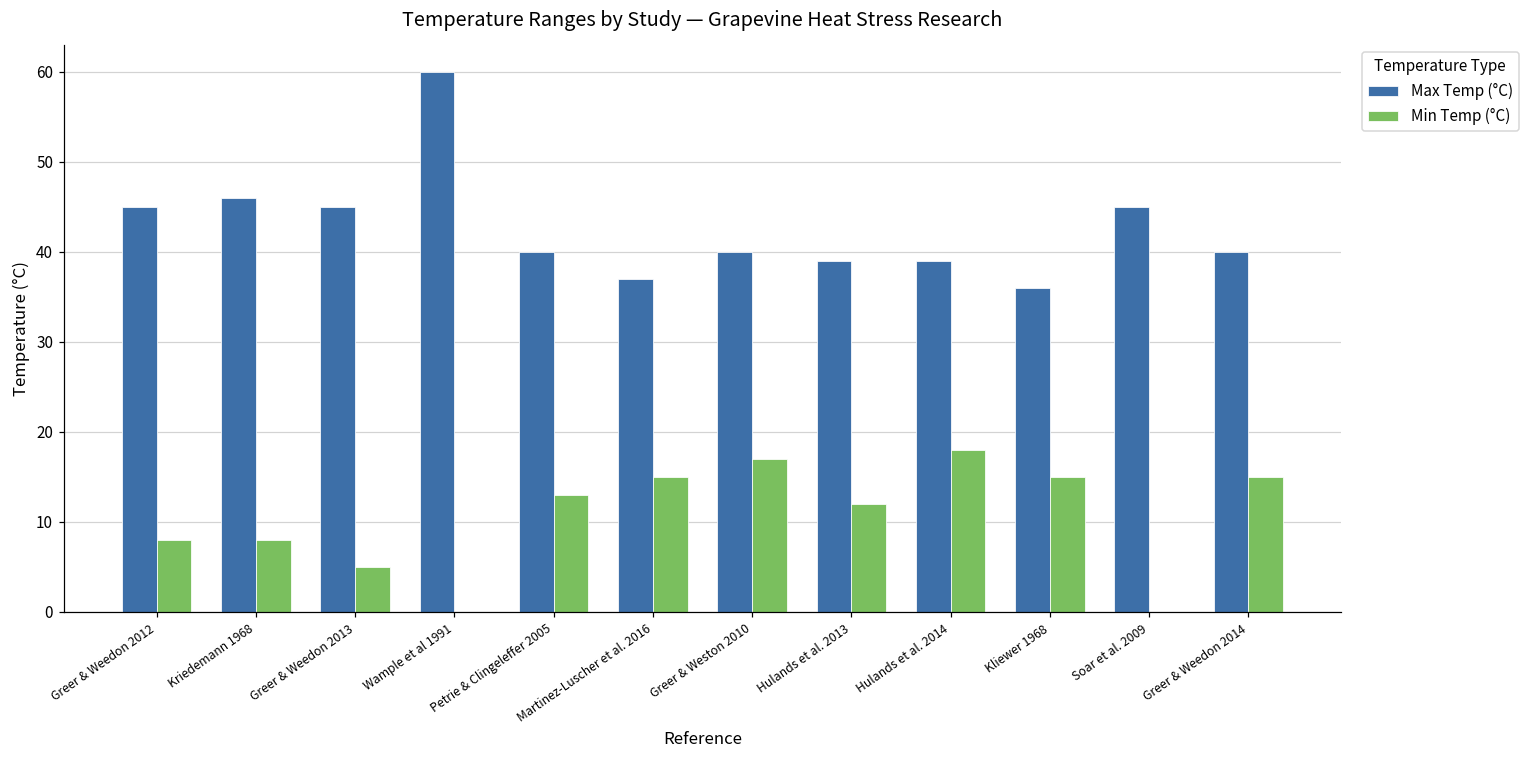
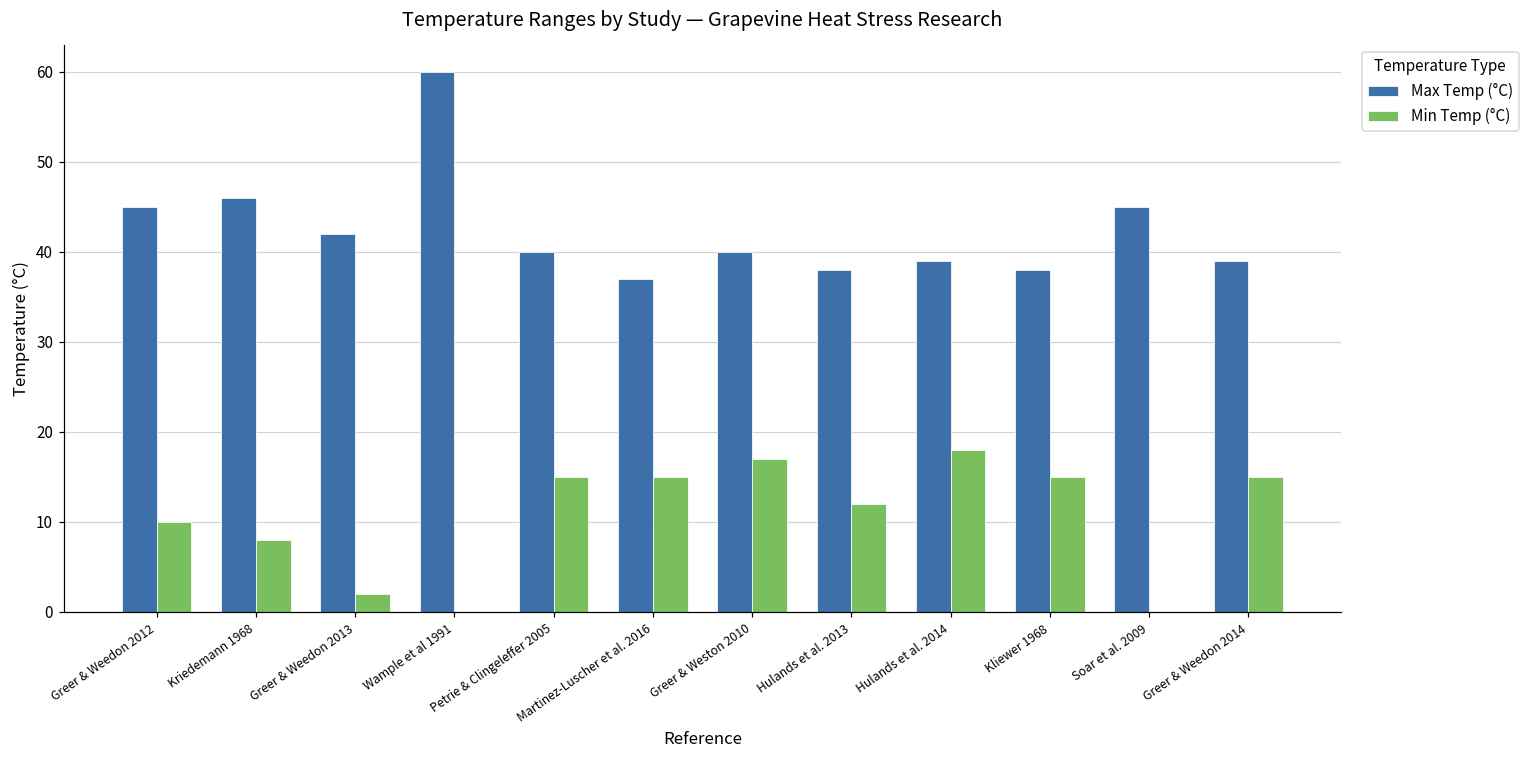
  {
    "Max Temp (°C)": {
      "Greer & Weedon 2012": 45,
      "Kriedemann 1968": 46,
-     "Greer & Weedon 2013": 45,
+     "Greer & Weedon 2013": 42,
      "Wample et al 1991": 60,
      "Petrie & Clingeleffer 2005": 40,
      "Martinez-Luscher et al. 2016": 37,
      "Greer & Weston 2010": 40,
-     "Hulands et al. 2013": 39,
+     "Hulands et al. 2013": 38,
      "Hulands et al. 2014": 39,
-     "Kliewer 1968": 36,
+     "Kliewer 1968": 38,
      "Soar et al. 2009": 45,
-     "Greer & Weedon 2014": 40
+     "Greer & Weedon 2014": 39
    },
    "Min Temp (°C)": {
-     "Greer & Weedon 2012": 8,
+     "Greer & Weedon 2012": 10,
      "Kriedemann 1968": 8,
-     "Greer & Weedon 2013": 5,
+     "Greer & Weedon 2013": 2,
      "Wample et al 1991": 0,
-     "Petrie & Clingeleffer 2005": 13,
+     "Petrie & Clingeleffer 2005": 15,
      "Martinez-Luscher et al. 2016": 15,
      "Greer & Weston 2010": 17,
      "Hulands et al. 2013": 12,
      "Hulands et al. 2014": 18,
      "Kliewer 1968": 15,
      "Soar et al. 2009": 0,
      "Greer & Weedon 2014": 15
    }
  }
